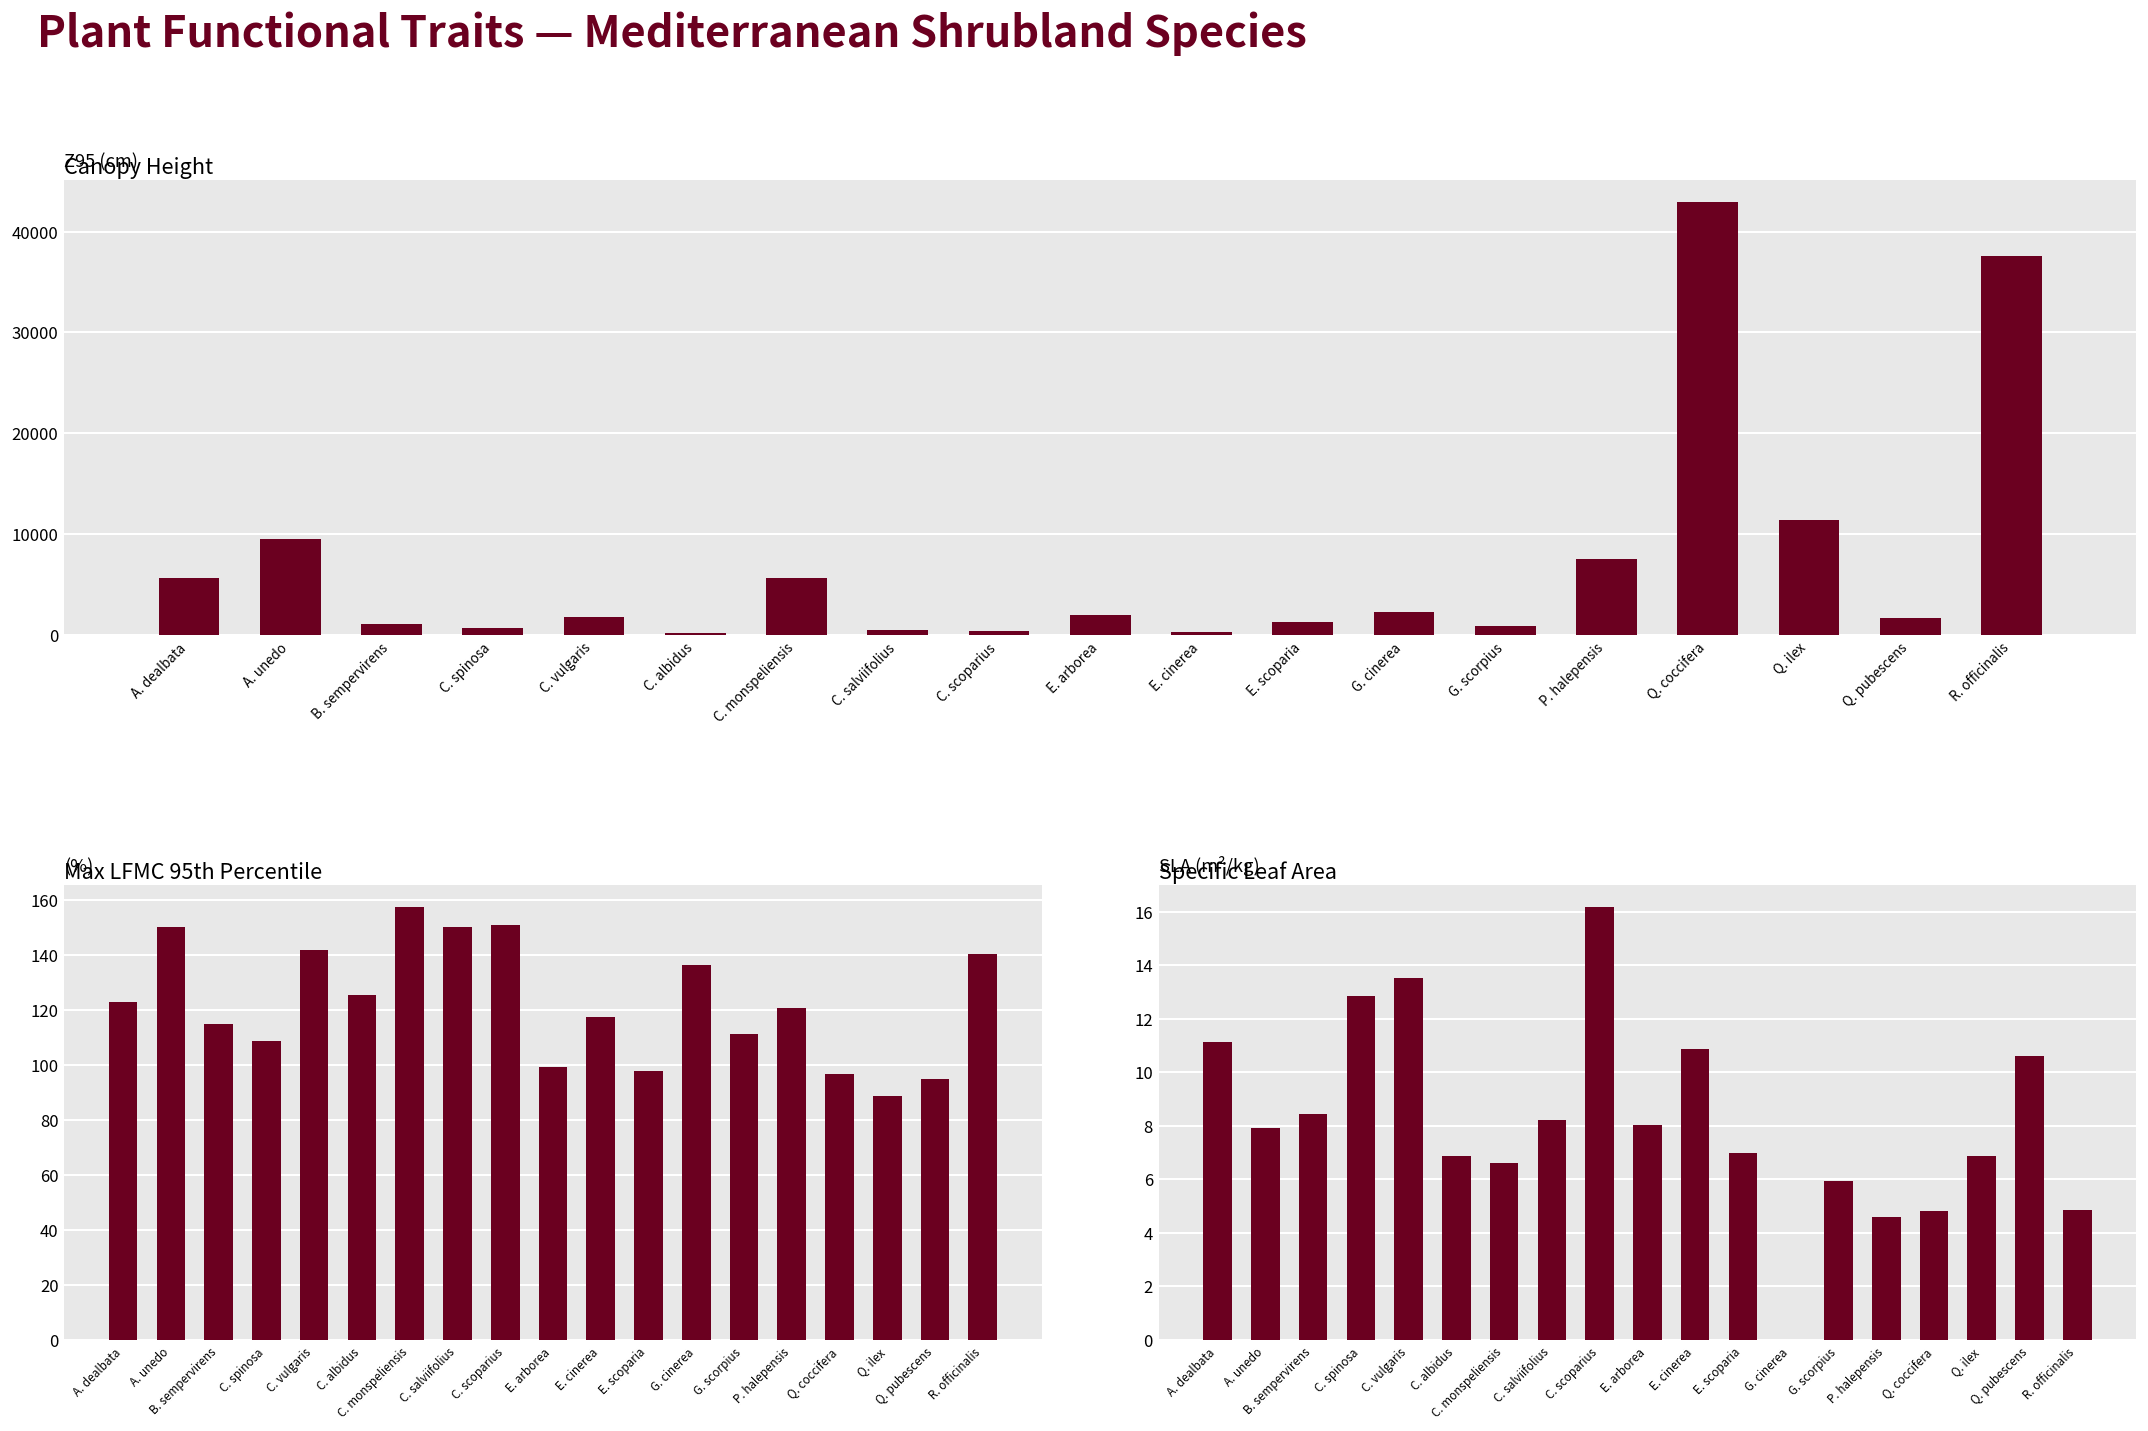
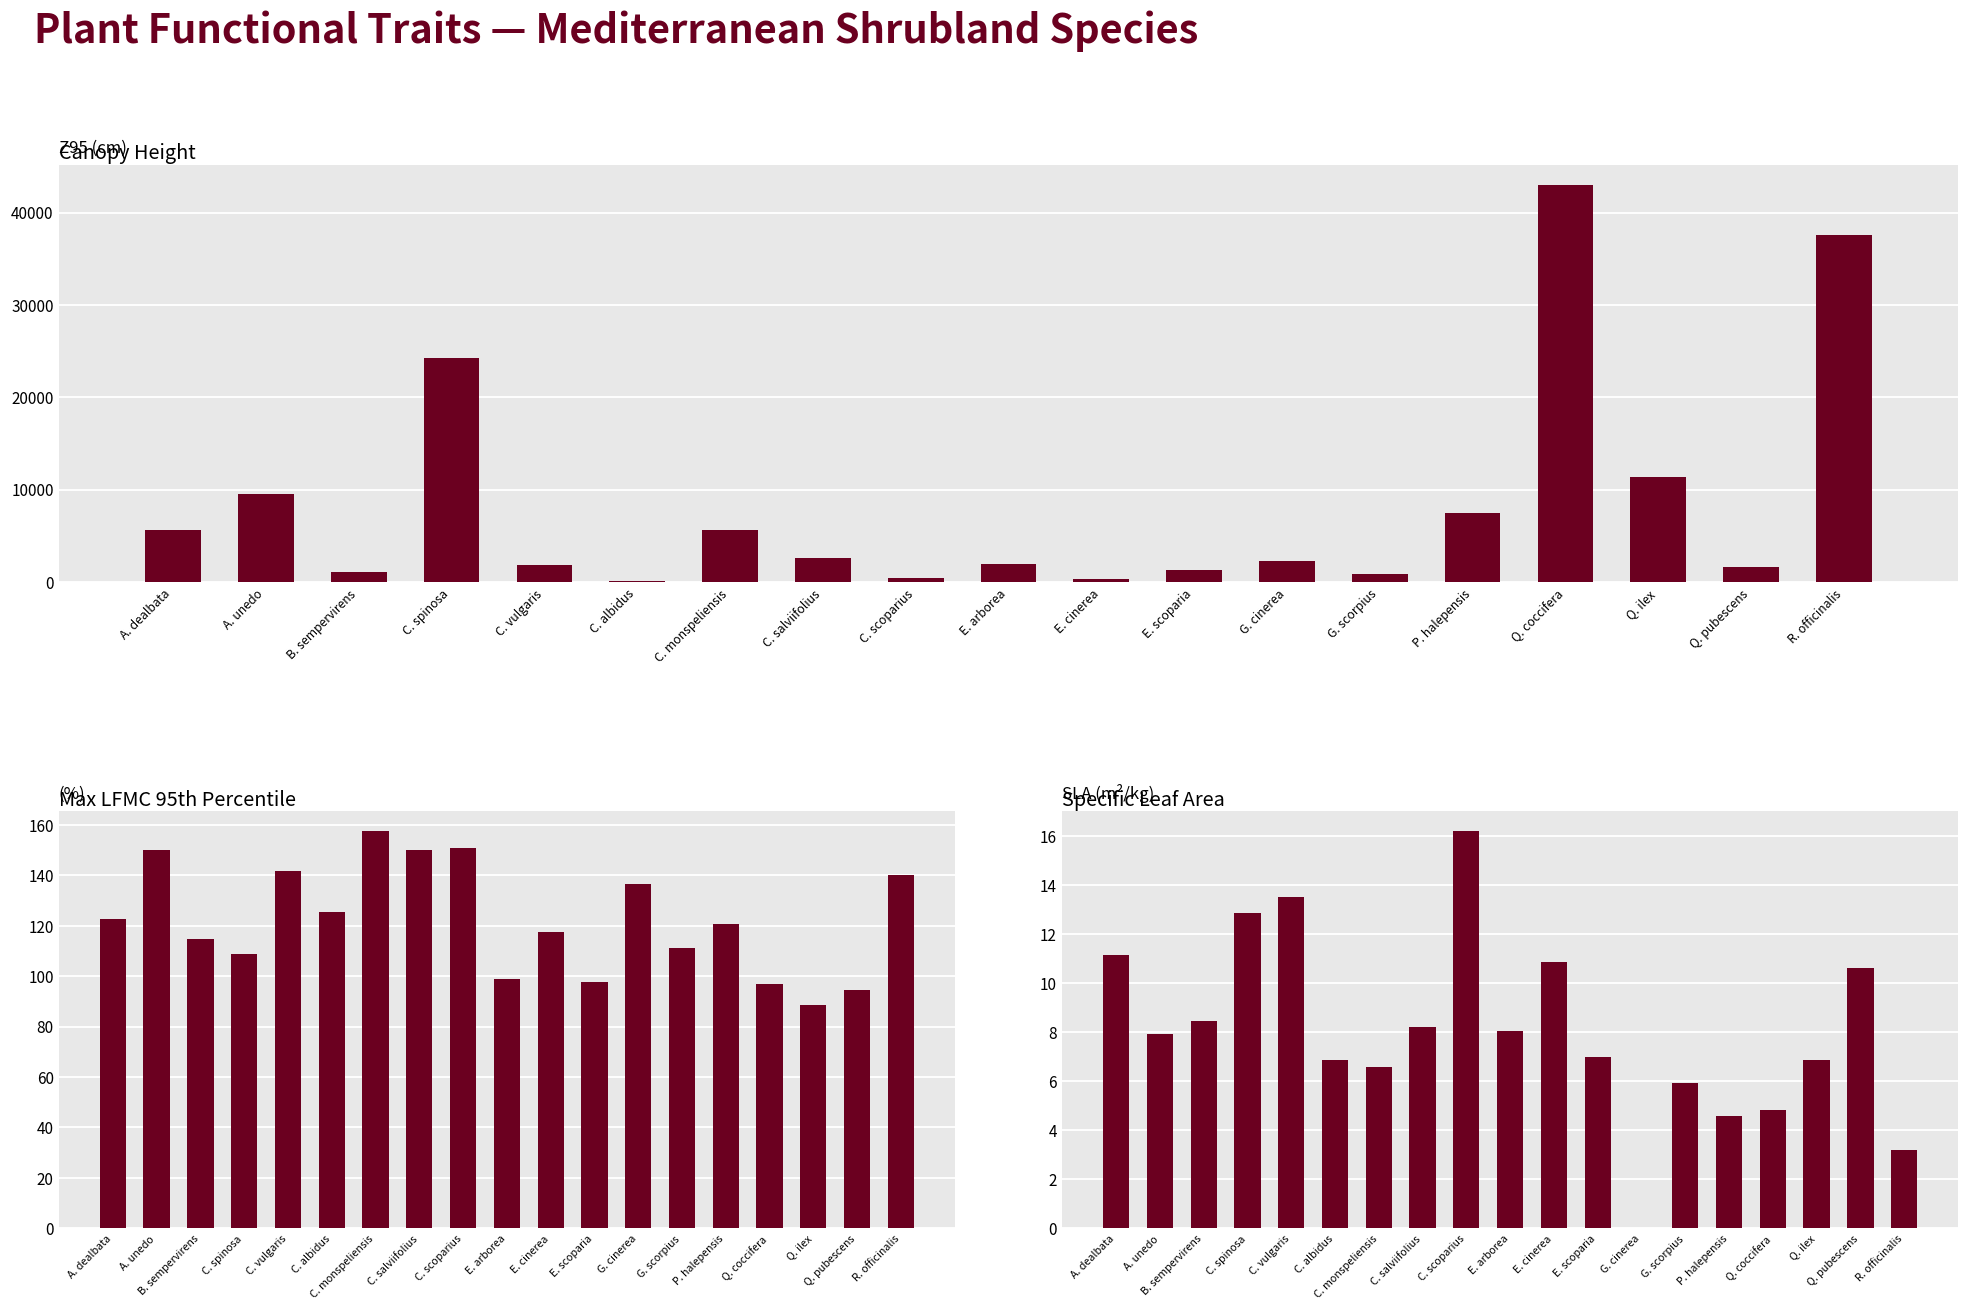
  {
    "Canopy Height": {
      "A. dealbata": 6000,
      "A. unedo": 10000,
      "B. sempervirens": 1000,
-     "C. spinosa": 1000,
+     "C. spinosa": 24000,
      "C. vulgaris": 2000,
      "C. monspeliensis": 6000,
-     "C. salviifolius": 0,
+     "C. salviifolius": 3000,
      "C. scoparius": 0,
      "E. arborea": 2000,
      "E. scoparia": 1000,
      "G. cinerea": 2000,
      "G. scorpius": 1000,
      "P. halepensis": 8000,
      "Q. coccifera": 43000,
      "Q. ilex": 11000,
      "Q. pubescens": 2000,
      "R. officinalis": 38000
    },
    "Max LFMC 95th Percentile": {
      "A. dealbata": 123,
      "A. unedo": 150,
      "B. sempervirens": 115,
      "C. spinosa": 109,
      "C. vulgaris": 142,
      "C. albidus": 125,
      "C. monspeliensis": 158,
      "C. salviifolius": 150,
      "C. scoparius": 151,
      "E. arborea": 99,
      "E. cinerea": 117,
      "E. scoparia": 98,
      "G. cinerea": 136,
      "G. scorpius": 111,
      "P. halepensis": 121,
      "Q. coccifera": 97,
      "Q. ilex": 89,
      "Q. pubescens": 95,
      "R. officinalis": 140
    },
    "Specific Leaf Area": {
      "A. dealbata": 11.1,
      "A. unedo": 7.9,
      "B. sempervirens": 8.4,
      "C. spinosa": 12.9,
      "C. vulgaris": 13.5,
      "C. albidus": 6.9,
      "C. monspeliensis": 6.6,
      "C. salviifolius": 8.2,
      "C. scoparius": 16.2,
      "E. arborea": 8.0,
      "E. cinerea": 10.9,
      "E. scoparia": 7.0,
      "G. cinerea": 0.0,
      "G. scorpius": 5.9,
      "P. halepensis": 4.6,
      "Q. coccifera": 4.8,
      "Q. ilex": 6.9,
      "Q. pubescens": 10.6,
-     "R. officinalis": 4.8
+     "R. officinalis": 3.2
    }
  }
